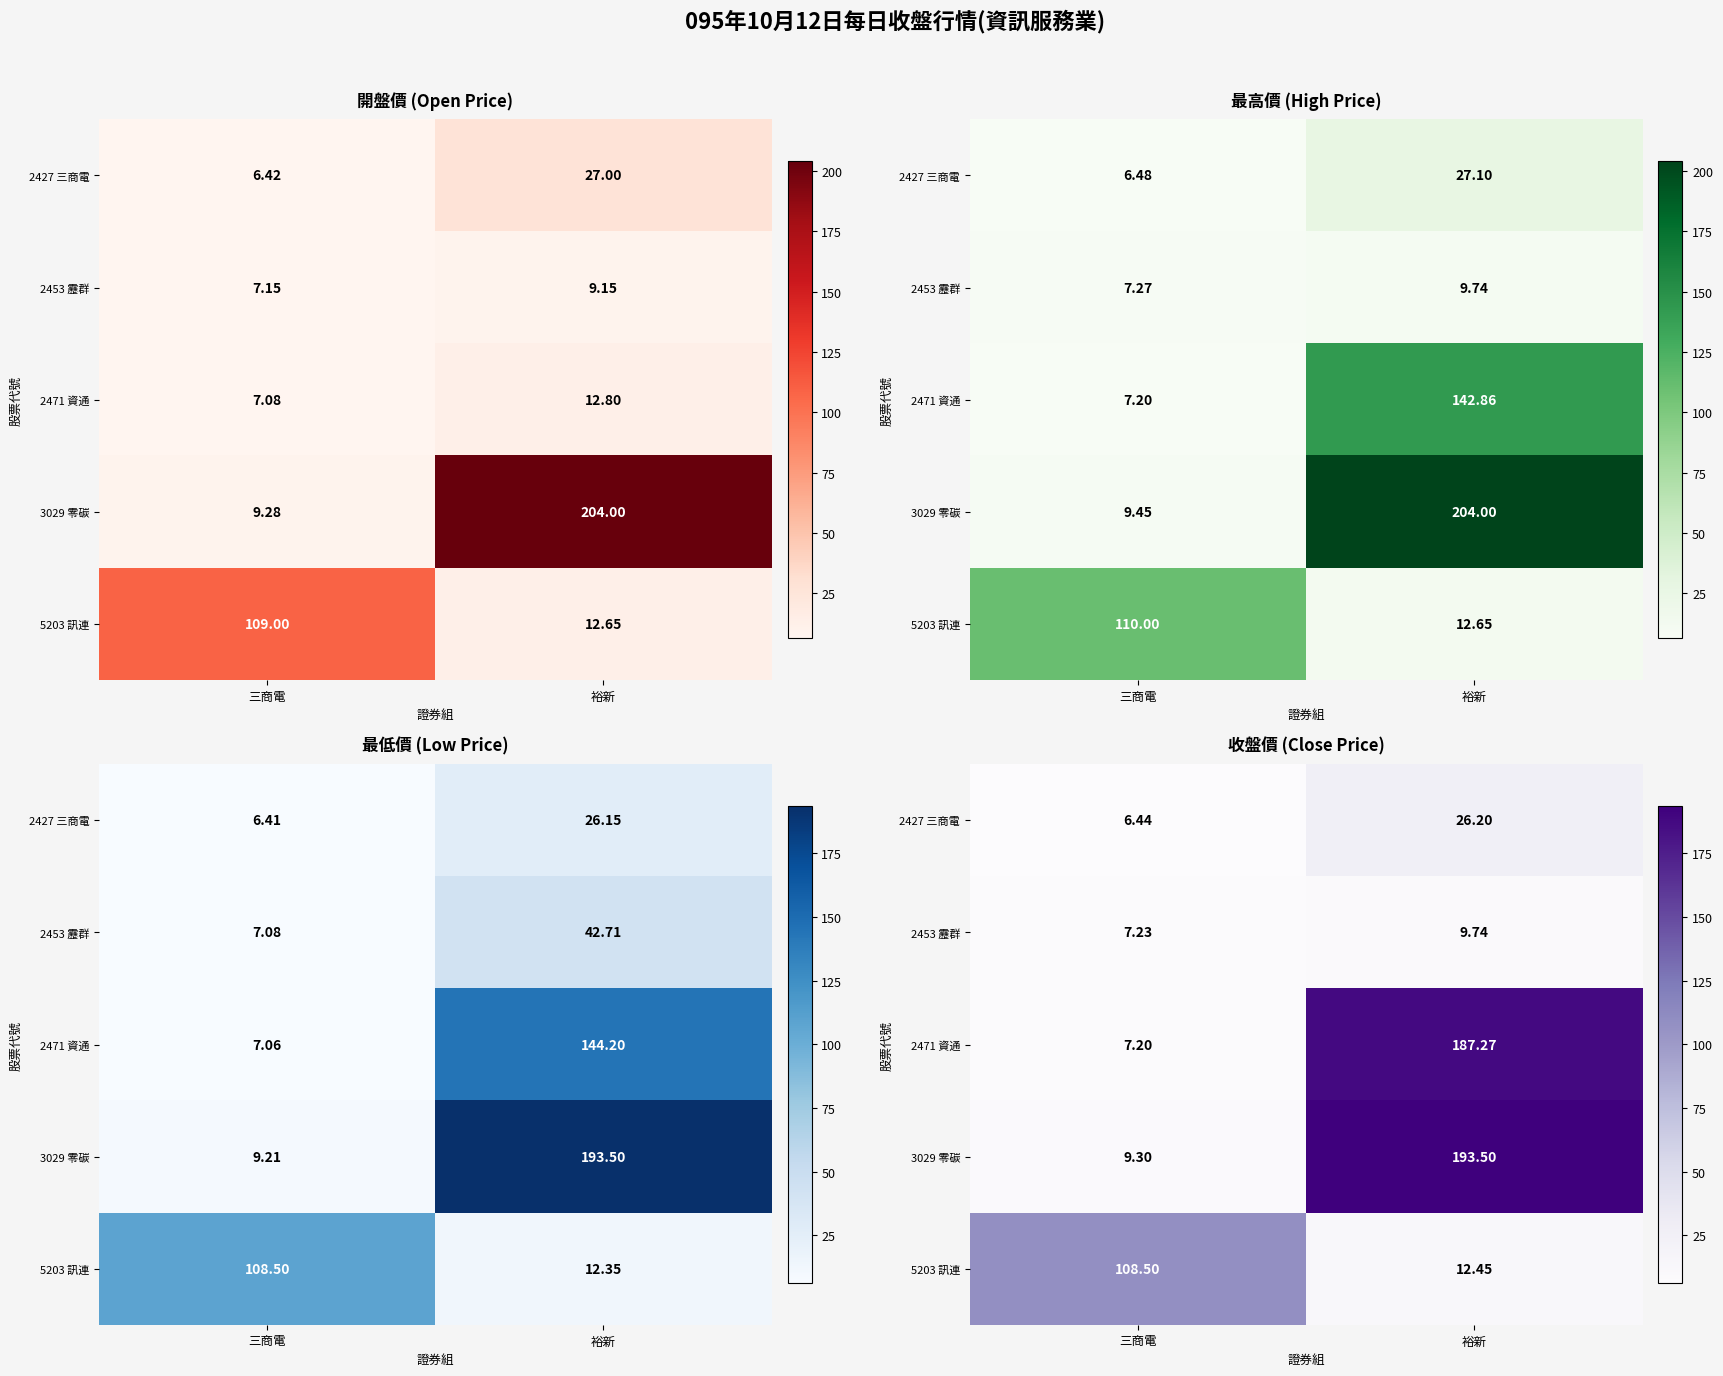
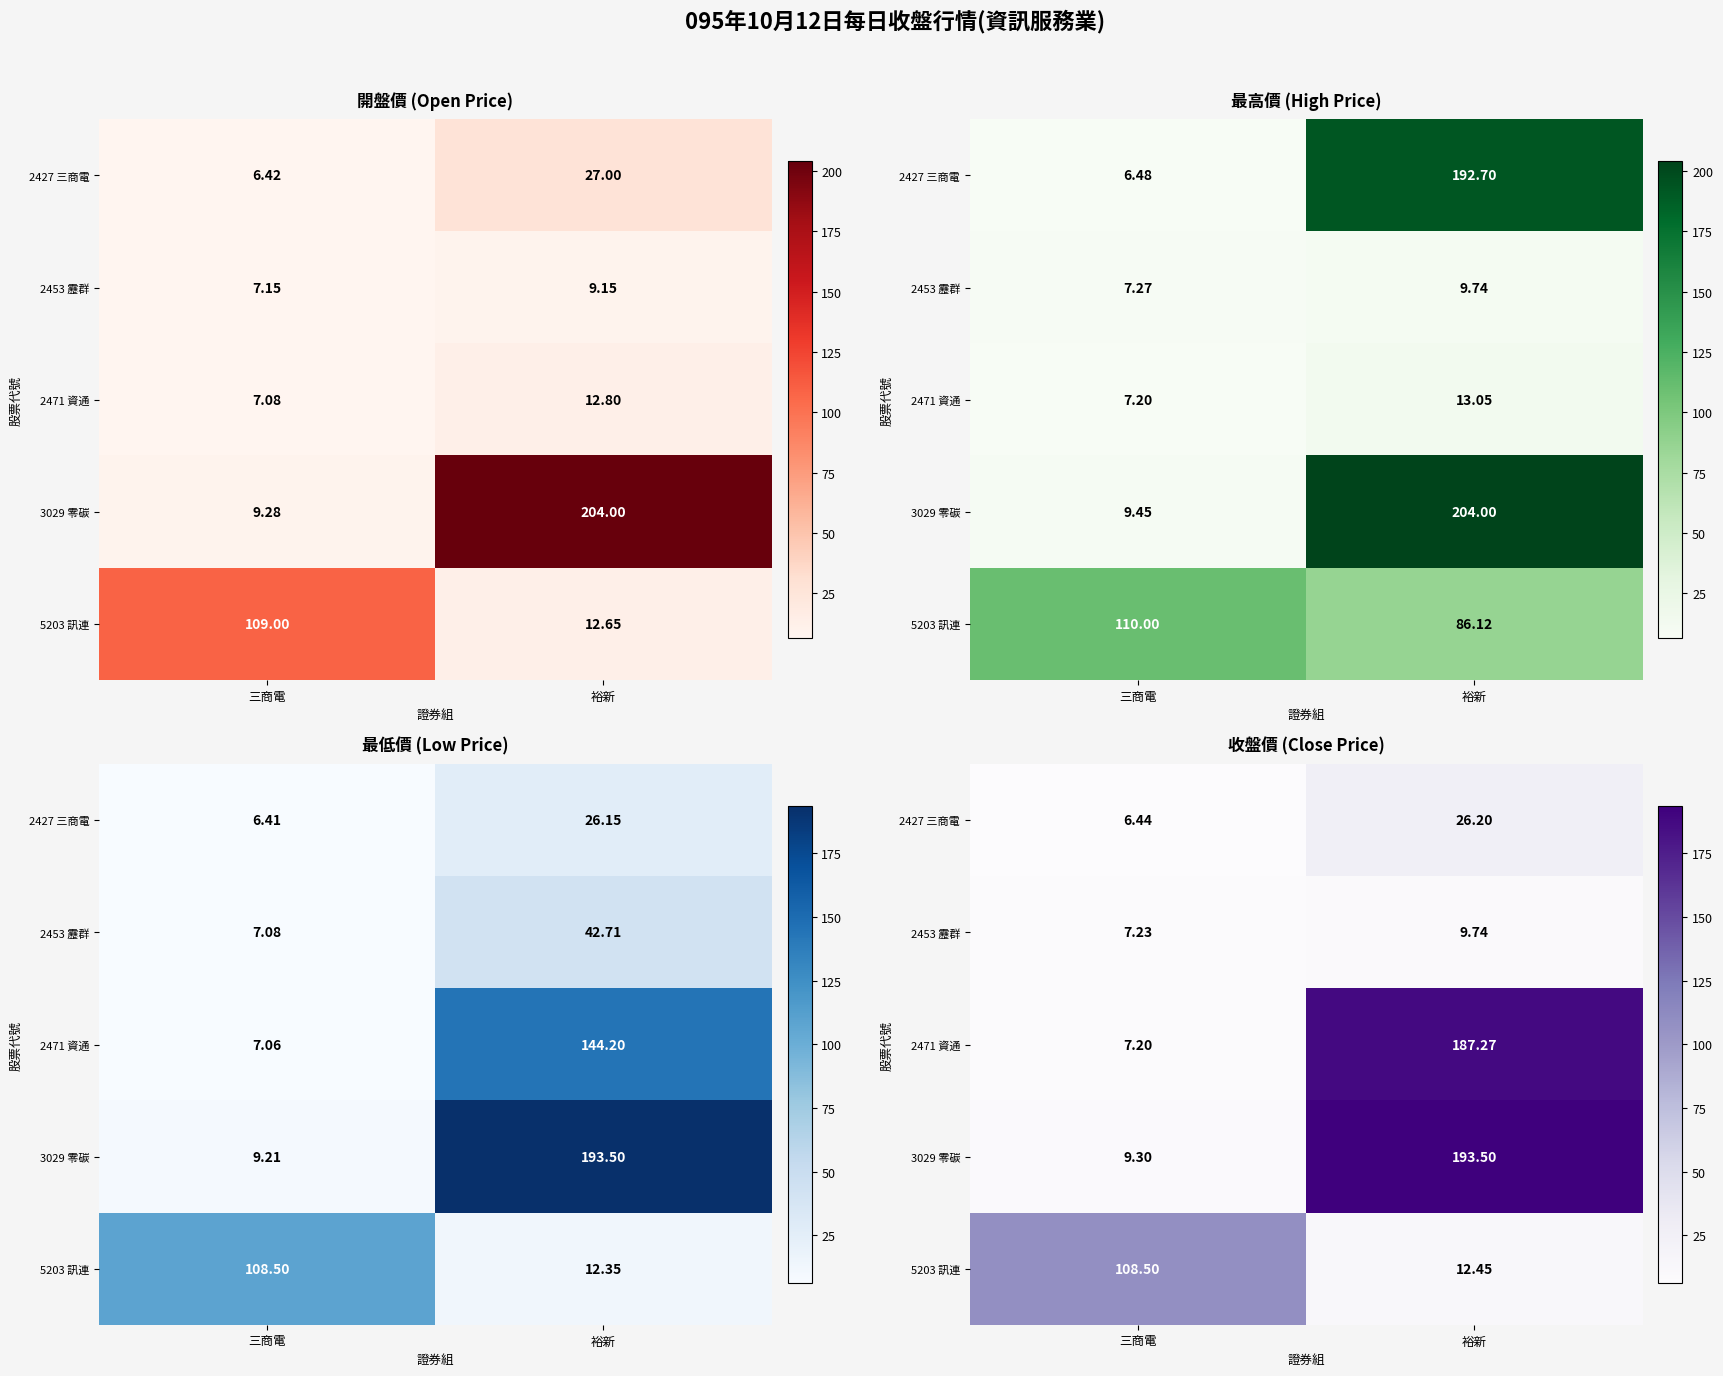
  {
    "開盤價 (Open Price)": {
      "2427 三商電": {
        "三商電": 6.42,
        "裕新": 27.00
      },
      "2453 靂群": {
        "三商電": 7.15,
        "裕新": 9.15
      },
      "2471 資通": {
        "三商電": 7.08,
        "裕新": 12.80
      },
      "3029 零碳": {
        "三商電": 9.28,
        "裕新": 204.00
      },
      "5203 訊連": {
        "三商電": 109.00,
        "裕新": 12.65
      }
    },
    "最高價 (High Price)": {
      "2427 三商電": {
        "三商電": 6.48,
-       "裕新": 27.10
+       "裕新": 192.70
      },
      "2453 靂群": {
        "三商電": 7.27,
        "裕新": 9.74
      },
      "2471 資通": {
        "三商電": 7.20,
-       "裕新": 142.86
+       "裕新": 13.05
      },
      "3029 零碳": {
        "三商電": 9.45,
        "裕新": 204.00
      },
      "5203 訊連": {
        "三商電": 110.00,
-       "裕新": 12.65
+       "裕新": 86.12
      }
    },
    "最低價 (Low Price)": {
      "2427 三商電": {
        "三商電": 6.41,
        "裕新": 26.15
      },
      "2453 靂群": {
        "三商電": 7.08,
        "裕新": 42.71
      },
      "2471 資通": {
        "三商電": 7.06,
        "裕新": 144.20
      },
      "3029 零碳": {
        "三商電": 9.21,
        "裕新": 193.50
      },
      "5203 訊連": {
        "三商電": 108.50,
        "裕新": 12.35
      }
    },
    "收盤價 (Close Price)": {
      "2427 三商電": {
        "三商電": 6.44,
        "裕新": 26.20
      },
      "2453 靂群": {
        "三商電": 7.23,
        "裕新": 9.74
      },
      "2471 資通": {
        "三商電": 7.20,
        "裕新": 187.27
      },
      "3029 零碳": {
        "三商電": 9.30,
        "裕新": 193.50
      },
      "5203 訊連": {
        "三商電": 108.50,
        "裕新": 12.45
      }
    }
  }
